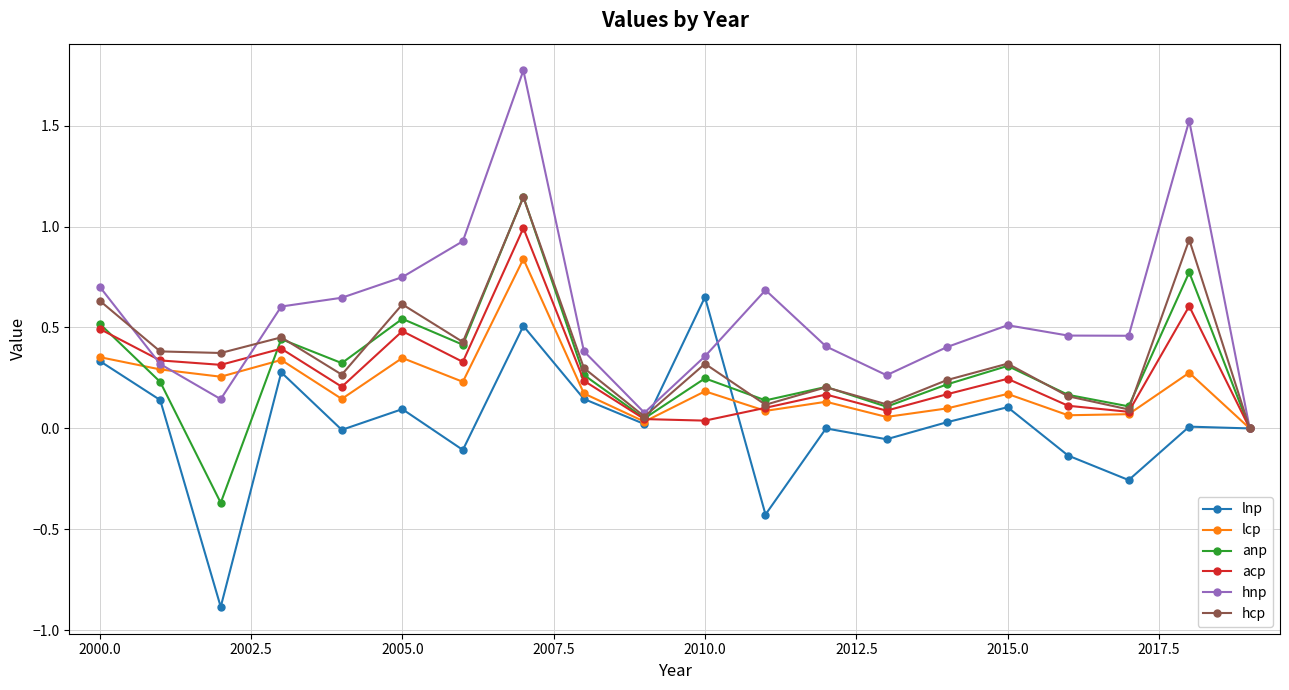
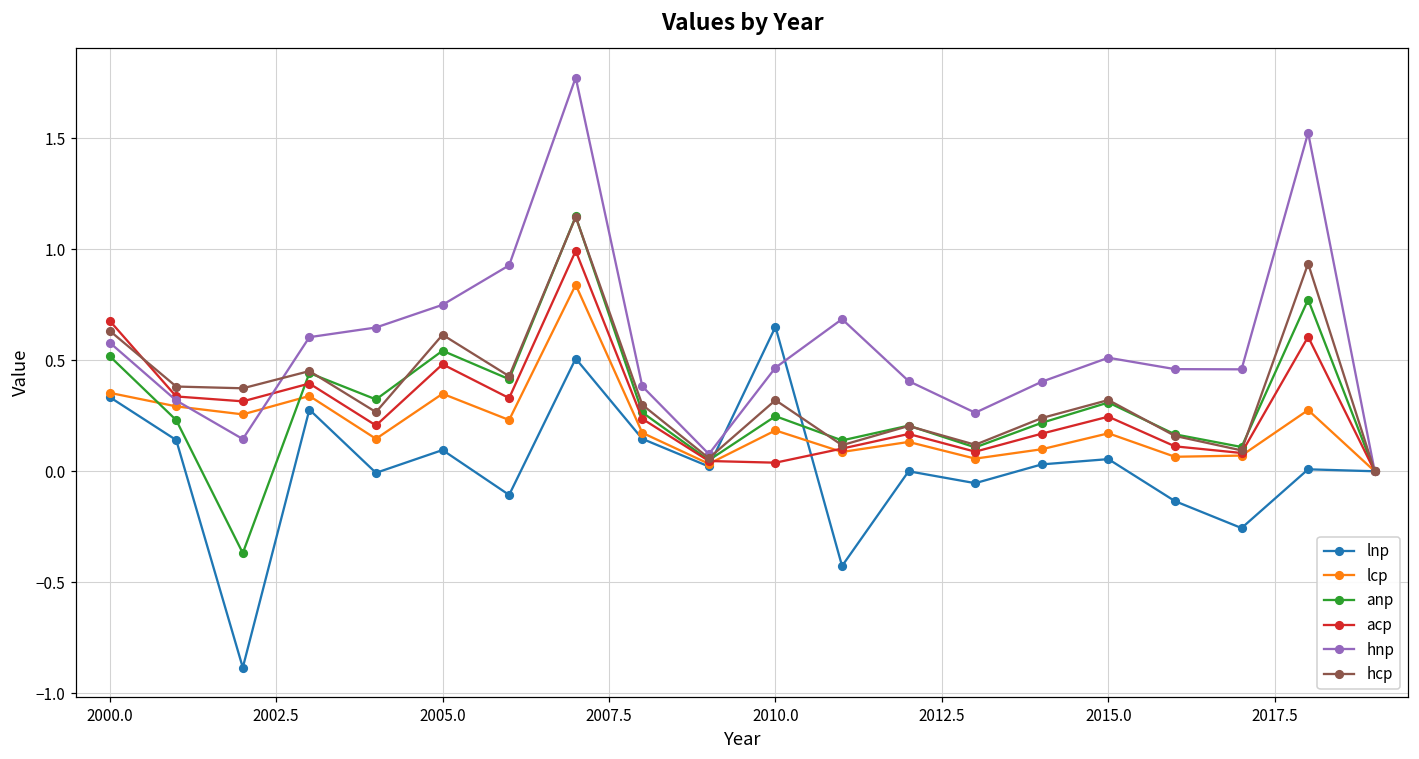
  {
    "lnp": {
      "2000.0": 0.33,
      "2005.0": 0.10,
      "2010.0": 0.65,
-     "2015.0": 0.11
+     "2015.0": 0.05
    },
    "lcp": {
      "2000.0": 0.35,
      "2005.0": 0.35,
      "2010.0": 0.18,
      "2015.0": 0.17
    },
    "anp": {
      "2000.0": 0.52,
      "2005.0": 0.54,
      "2010.0": 0.25
    },
    "acp": {
-     "2000.0": 0.49,
+     "2000.0": 0.68,
      "2005.0": 0.48,
      "2010.0": 0.04,
      "2015.0": 0.25
    },
    "hnp": {
-     "2000.0": 0.70,
+     "2000.0": 0.58,
      "2005.0": 0.75,
-     "2010.0": 0.36,
+     "2010.0": 0.47,
      "2015.0": 0.51
    },
    "hcp": {
      "2000.0": 0.63,
      "2005.0": 0.61,
      "2010.0": 0.32
    }
  }
